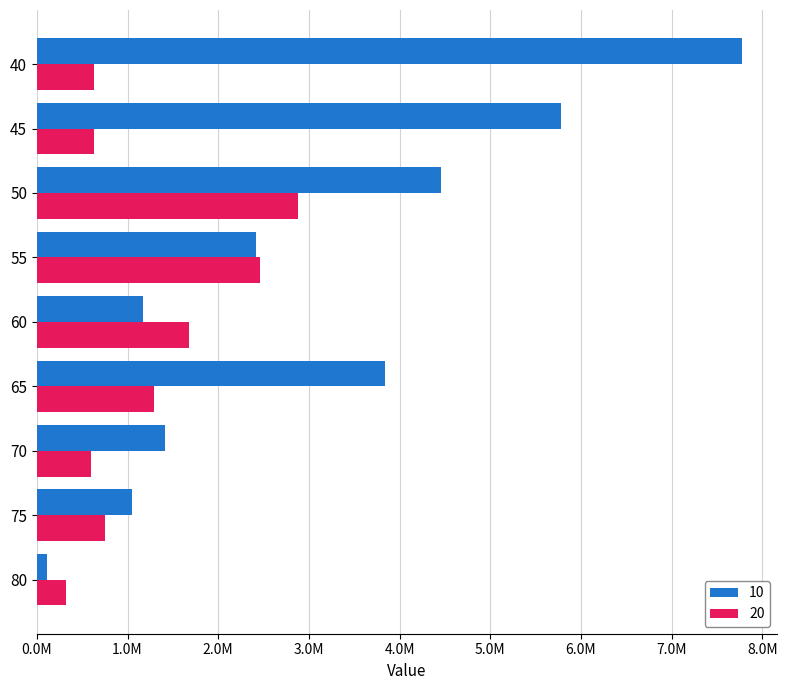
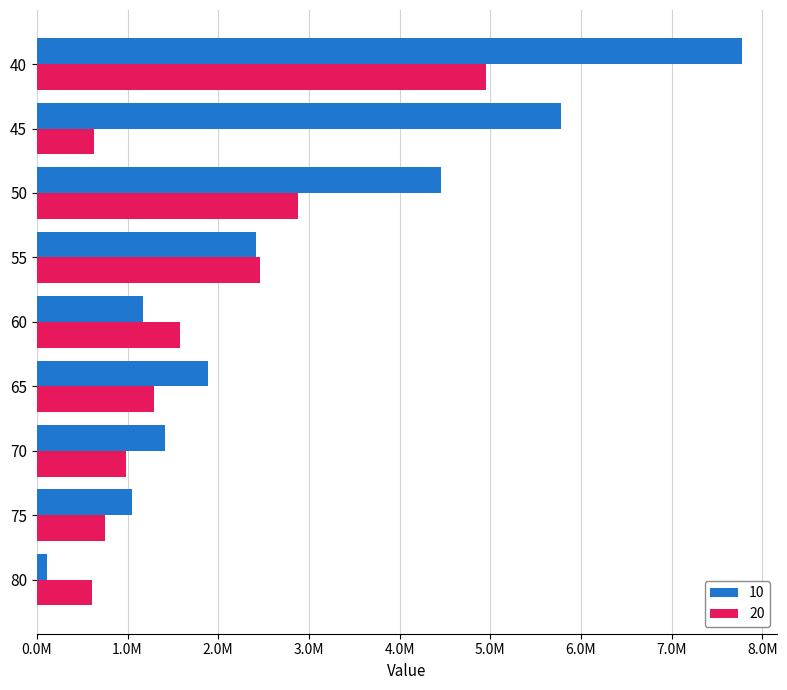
  {
    "10": {
      "40": 7800000,
      "45": 5800000,
      "50": 4500000,
      "55": 2400000,
      "60": 1200000,
-     "65": 3800000,
+     "65": 1900000,
      "70": 1400000,
      "75": 1000000,
      "80": 100000
    },
    "20": {
-     "40": 600000,
+     "40": 5000000,
      "45": 600000,
      "50": 2900000,
      "55": 2500000,
-     "60": 1700000,
+     "60": 1600000,
      "65": 1300000,
-     "70": 600000,
+     "70": 1000000,
      "75": 800000,
-     "80": 300000
+     "80": 600000
    }
  }
